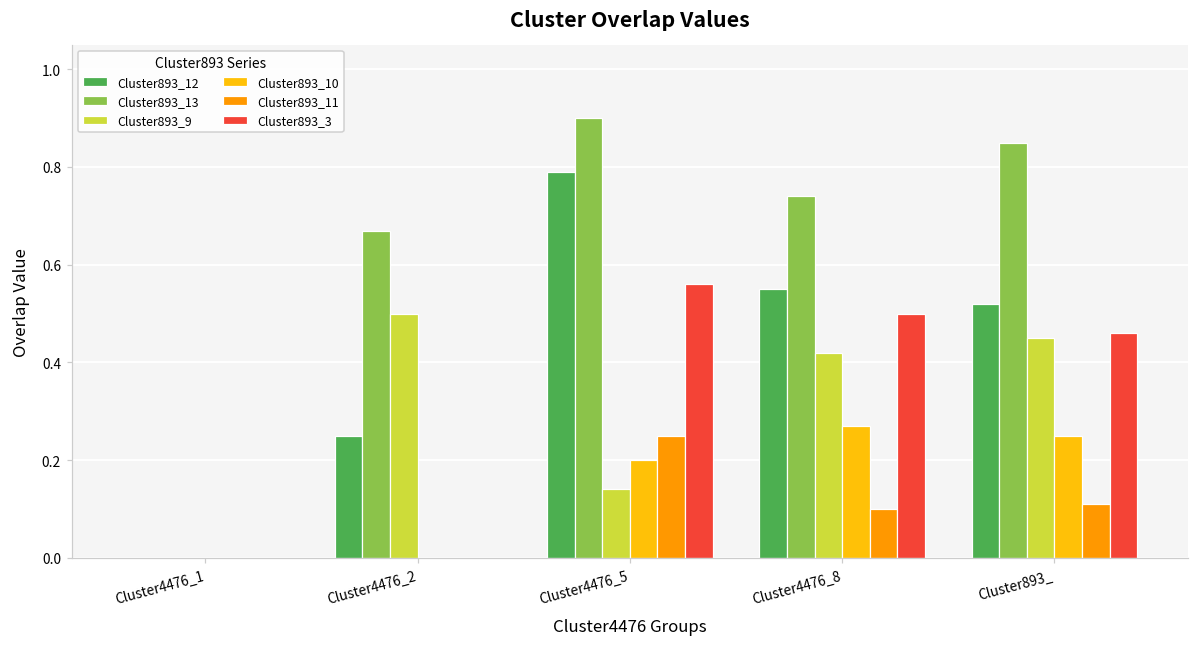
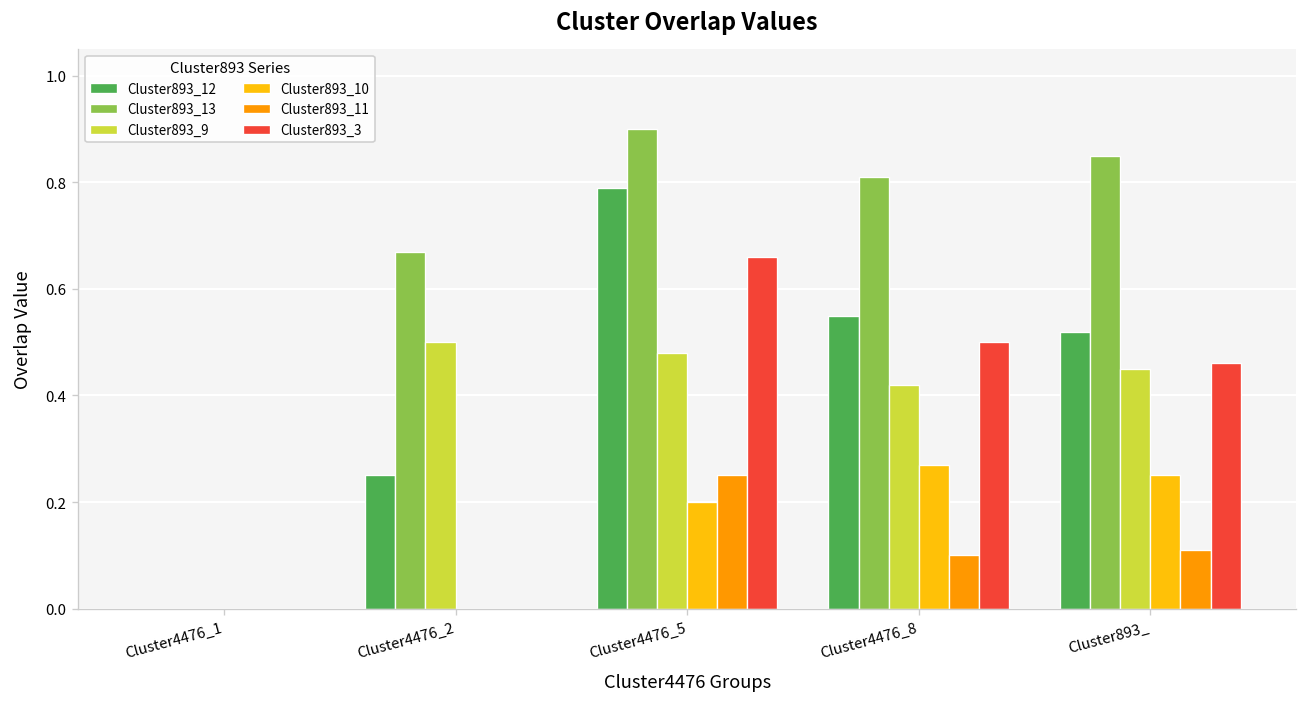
  {
    "Cluster893_12": {
      "Cluster4476_1": 0.00,
      "Cluster4476_2": 0.25,
      "Cluster4476_5": 0.79,
      "Cluster4476_8": 0.55,
      "Cluster893_": 0.52
    },
    "Cluster893_13": {
      "Cluster4476_1": 0.00,
      "Cluster4476_2": 0.67,
      "Cluster4476_5": 0.90,
-     "Cluster4476_8": 0.74,
+     "Cluster4476_8": 0.81,
      "Cluster893_": 0.85
    },
    "Cluster893_9": {
      "Cluster4476_1": 0.00,
      "Cluster4476_2": 0.50,
-     "Cluster4476_5": 0.14,
+     "Cluster4476_5": 0.48,
      "Cluster4476_8": 0.42,
      "Cluster893_": 0.45
    },
    "Cluster893_3": {
      "Cluster4476_1": 0.00,
      "Cluster4476_2": 0.00,
-     "Cluster4476_5": 0.56,
+     "Cluster4476_5": 0.66,
      "Cluster4476_8": 0.50,
      "Cluster893_": 0.46
    }
  }
